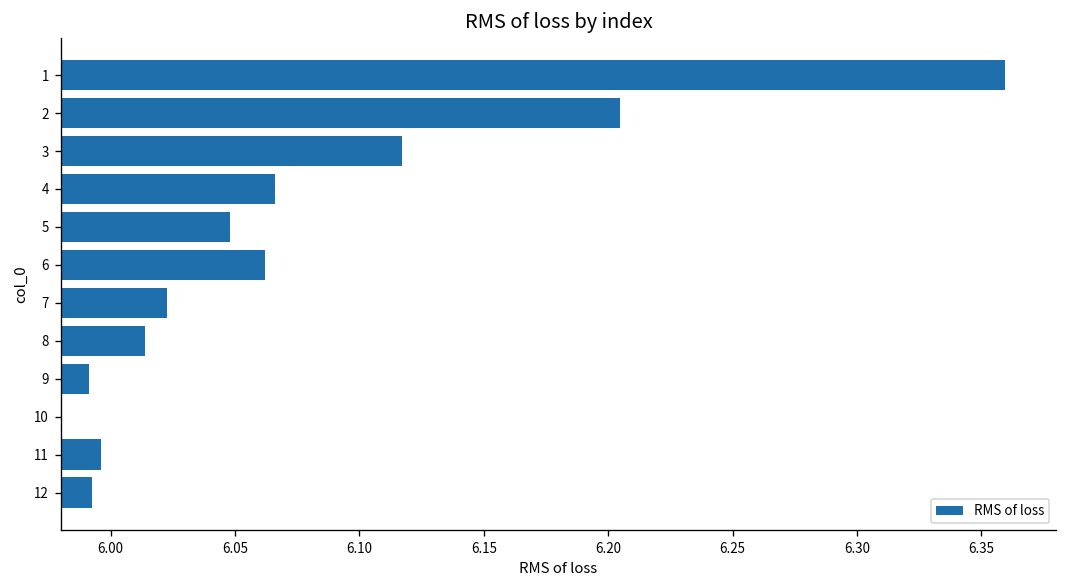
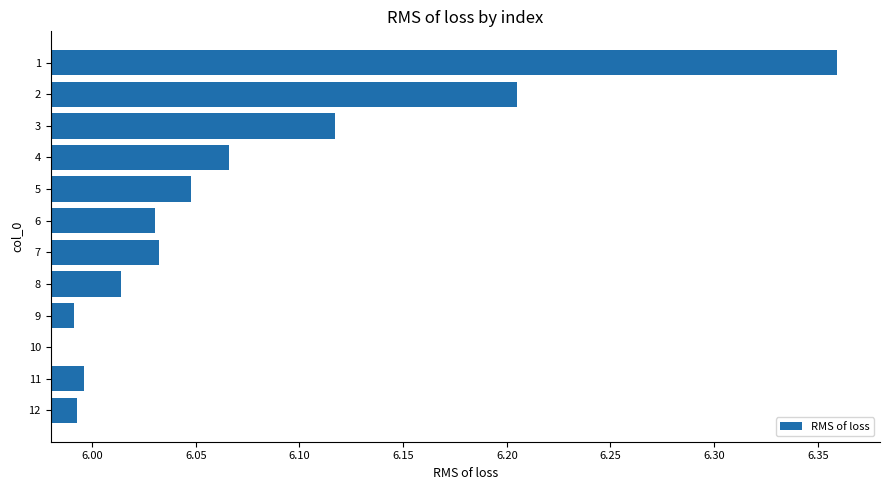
  {
    "1": 6.359,
    "2": 6.205,
    "3": 6.117,
    "4": 6.066,
    "5": 6.048,
-   "6": 6.062,
-   "7": 6.023,
+   "6": 6.030,
+   "7": 6.032,
    "8": 6.014,
    "9": 5.991,
    "11": 5.996,
    "12": 5.993
  }
